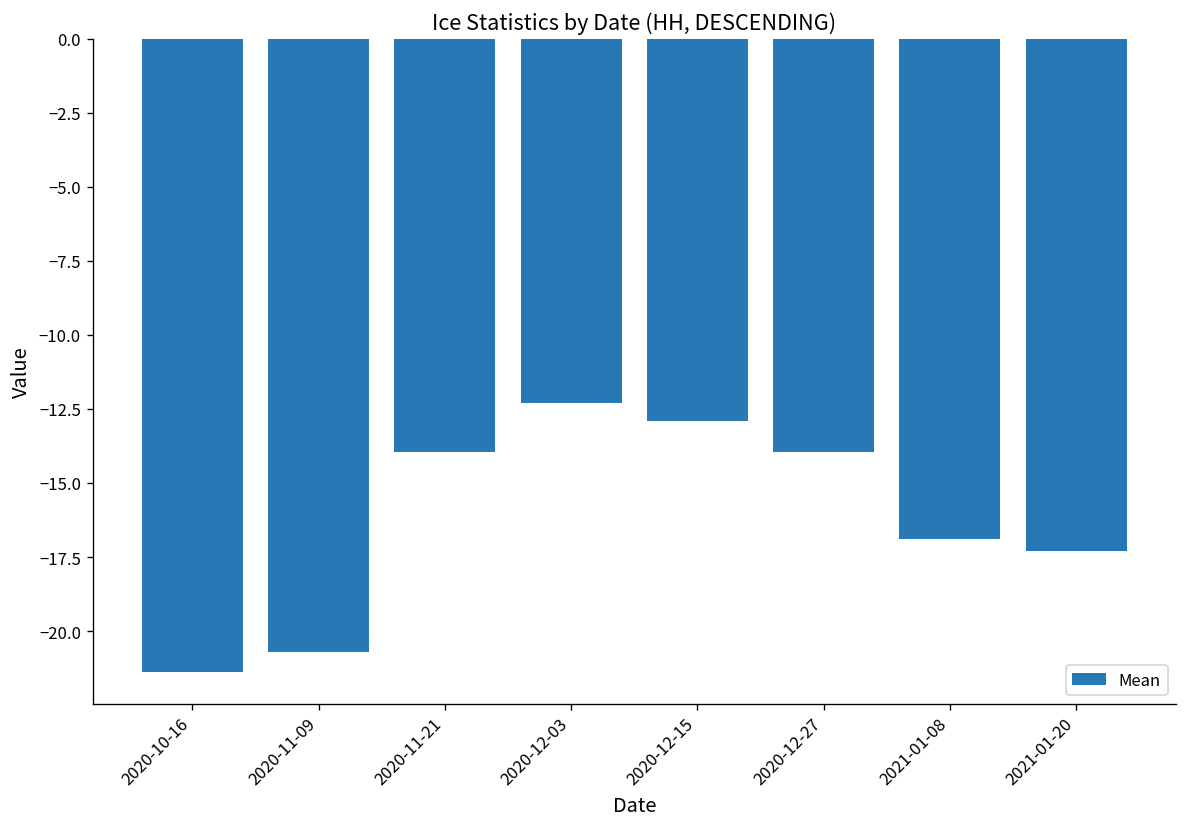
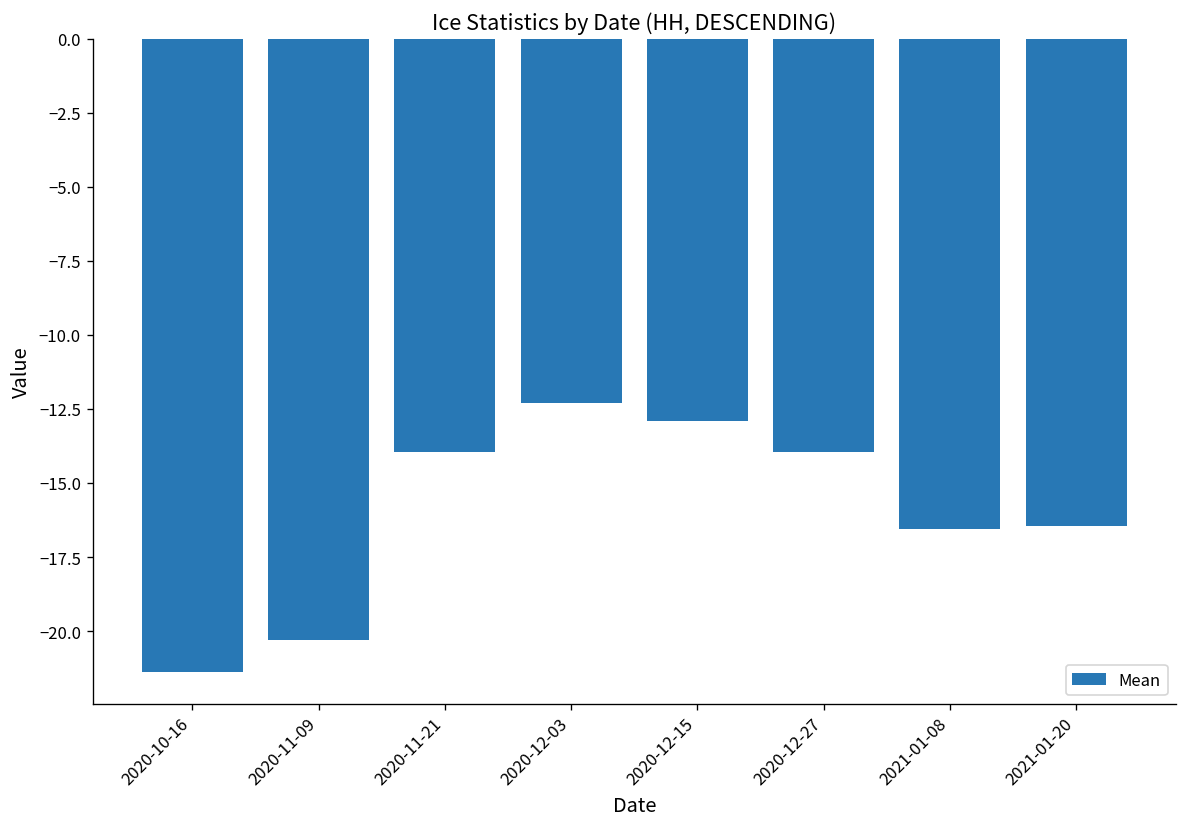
  {
    "2020-10-16": -21.4,
-   "2020-11-09": -20.7,
+   "2020-11-09": -20.3,
    "2020-11-21": -14.0,
    "2020-12-03": -12.3,
    "2020-12-15": -12.9,
    "2020-12-27": -14.0,
-   "2021-01-08": -16.9,
-   "2021-01-20": -17.3
+   "2021-01-08": -16.5,
+   "2021-01-20": -16.5
  }
